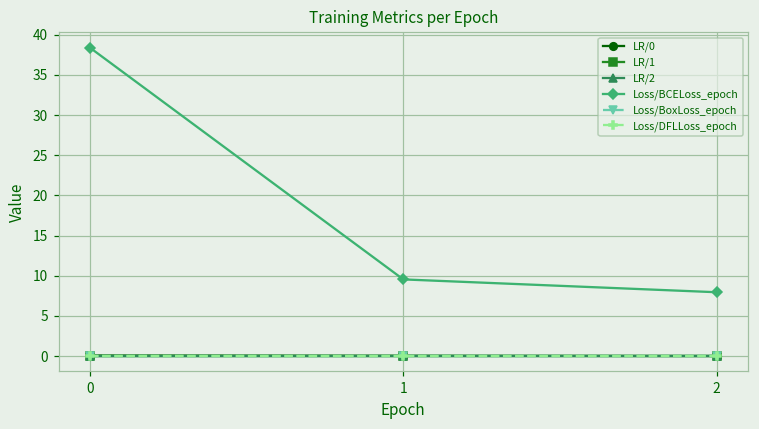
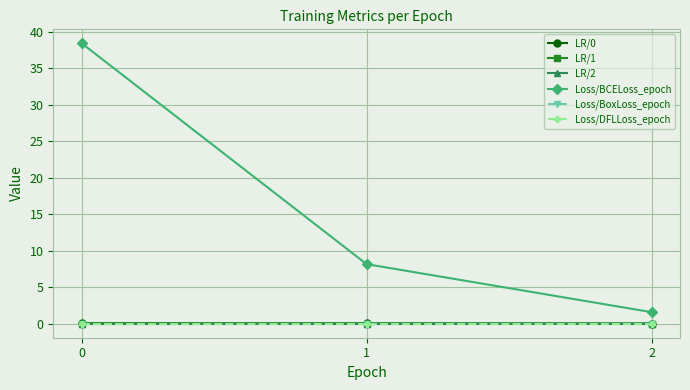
  {
    "Loss/BCELoss_epoch": {
      "0": 38,
-     "1": 10,
-     "2": 8
+     "1": 8,
+     "2": 2
    }
  }
